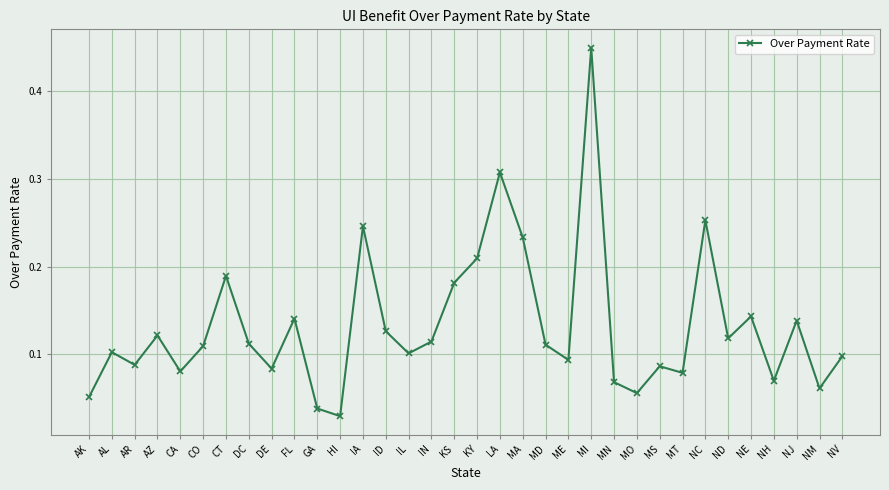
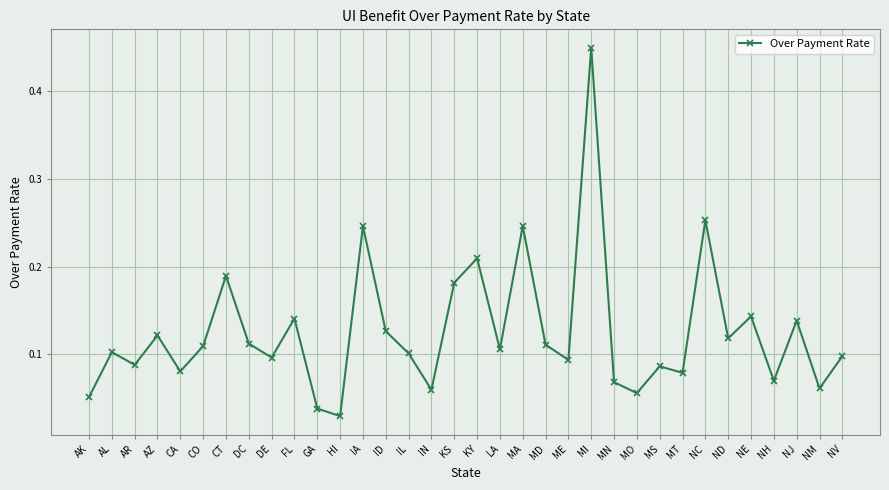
  {
    "AK": 0.05,
    "AL": 0.10,
    "AR": 0.09,
    "AZ": 0.12,
    "CA": 0.08,
    "CO": 0.11,
    "CT": 0.19,
    "DC": 0.11,
-   "DE": 0.08,
+   "DE": 0.10,
    "FL": 0.14,
    "GA": 0.04,
    "HI": 0.03,
    "IA": 0.25,
    "ID": 0.13,
    "IL": 0.10,
-   "IN": 0.11,
+   "IN": 0.06,
    "KS": 0.18,
    "KY": 0.21,
-   "LA": 0.31,
-   "MA": 0.23,
+   "LA": 0.11,
+   "MA": 0.25,
    "MD": 0.11,
    "ME": 0.09,
    "MI": 0.45,
    "MN": 0.07,
    "MO": 0.06,
    "MS": 0.09,
    "MT": 0.08,
    "NC": 0.25,
    "ND": 0.12,
    "NE": 0.14,
    "NH": 0.07,
    "NJ": 0.14,
    "NM": 0.06,
    "NV": 0.10
  }
